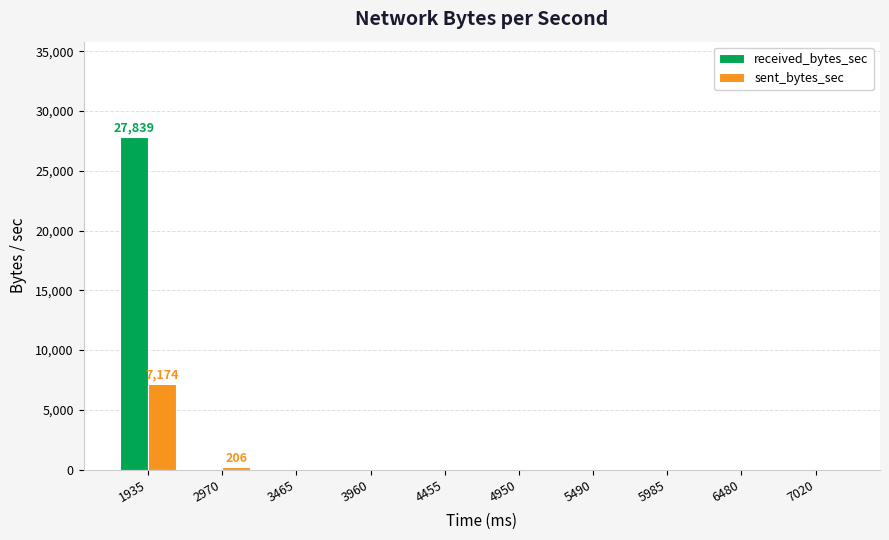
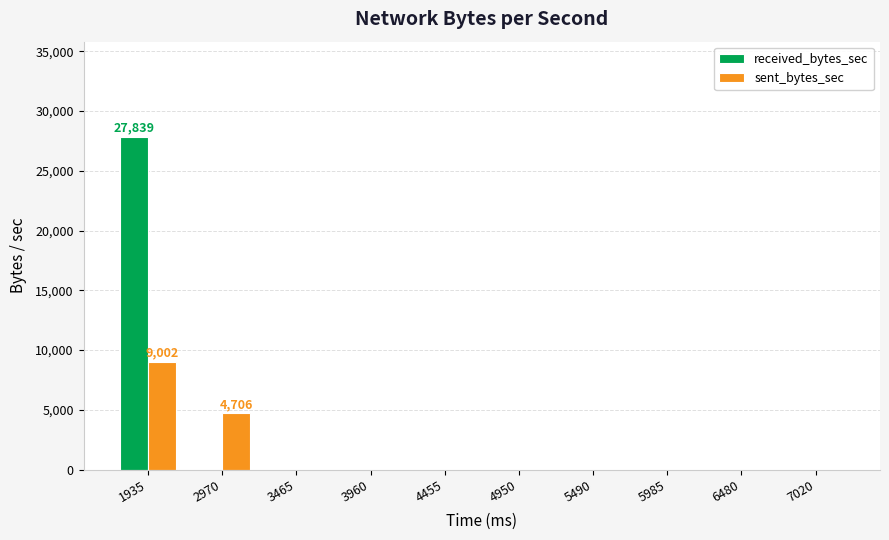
  {
    "received_bytes_sec": {
      "1935": "27,839"
    },
    "sent_bytes_sec": {
-     "1935": "7,174",
-     "2970": "206"
+     "1935": "9,002",
+     "2970": "4,706"
    }
  }
